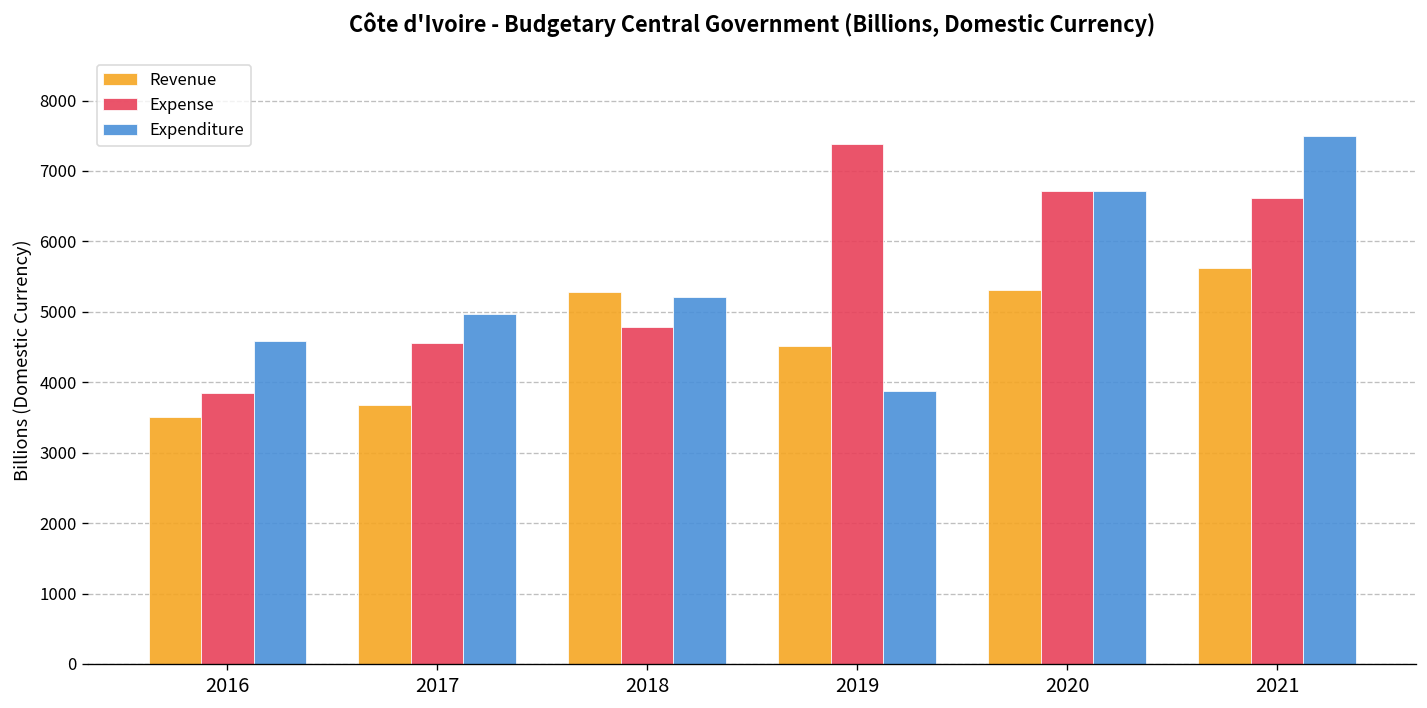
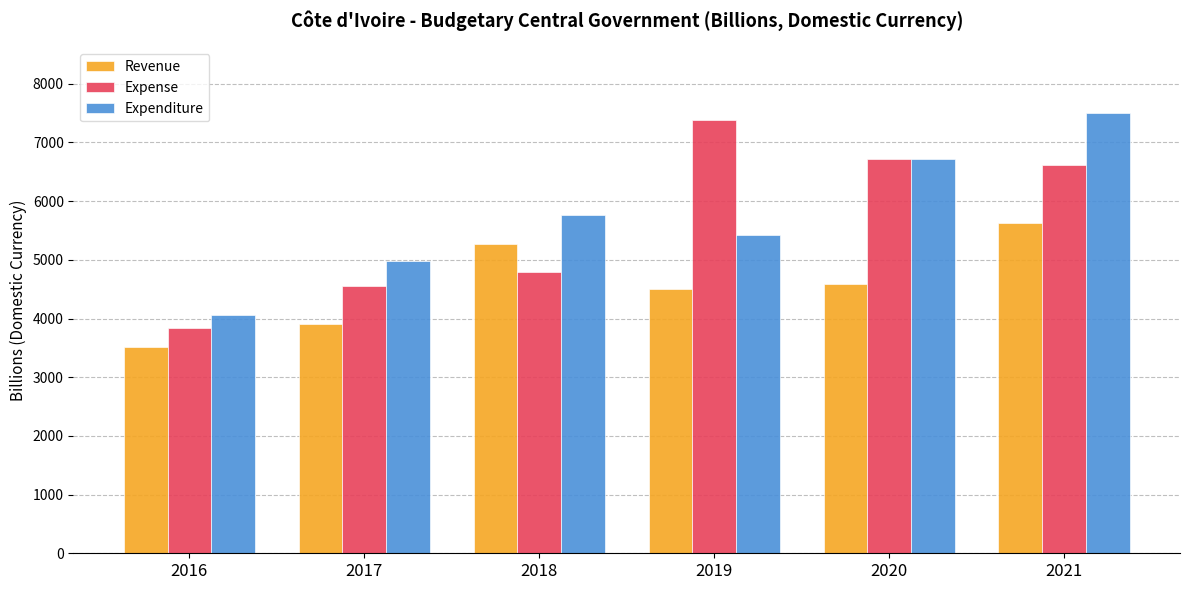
  {
    "Revenue": {
      "2016": 3500,
-     "2017": 3700,
+     "2017": 3900,
      "2018": 5300,
      "2019": 4500,
-     "2020": 5300,
+     "2020": 4600,
      "2021": 5600
    },
    "Expense": {
      "2016": 3800,
      "2017": 4600,
      "2018": 4800,
      "2019": 7400,
      "2020": 6700,
      "2021": 6600
    },
    "Expenditure": {
-     "2016": 4600,
+     "2016": 4100,
      "2017": 5000,
-     "2018": 5200,
-     "2019": 3900,
+     "2018": 5800,
+     "2019": 5400,
      "2020": 6700,
      "2021": 7500
    }
  }
